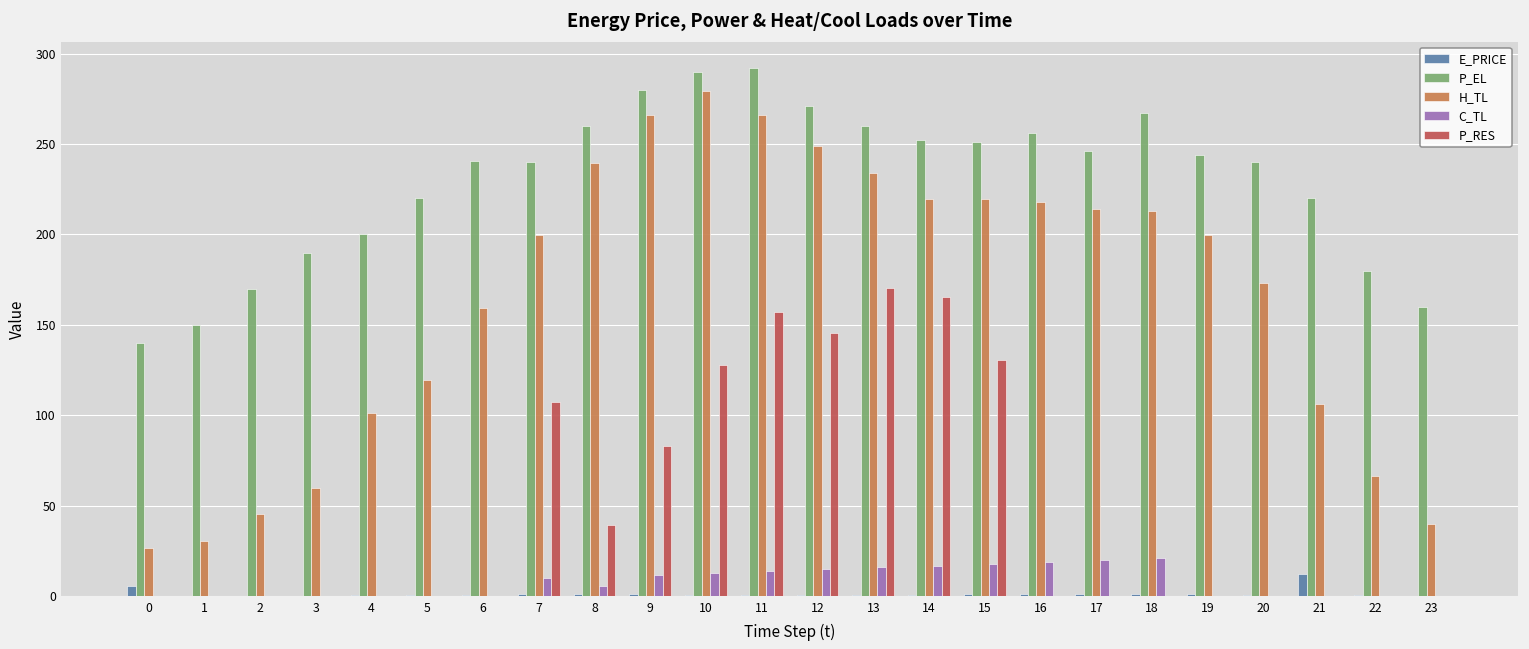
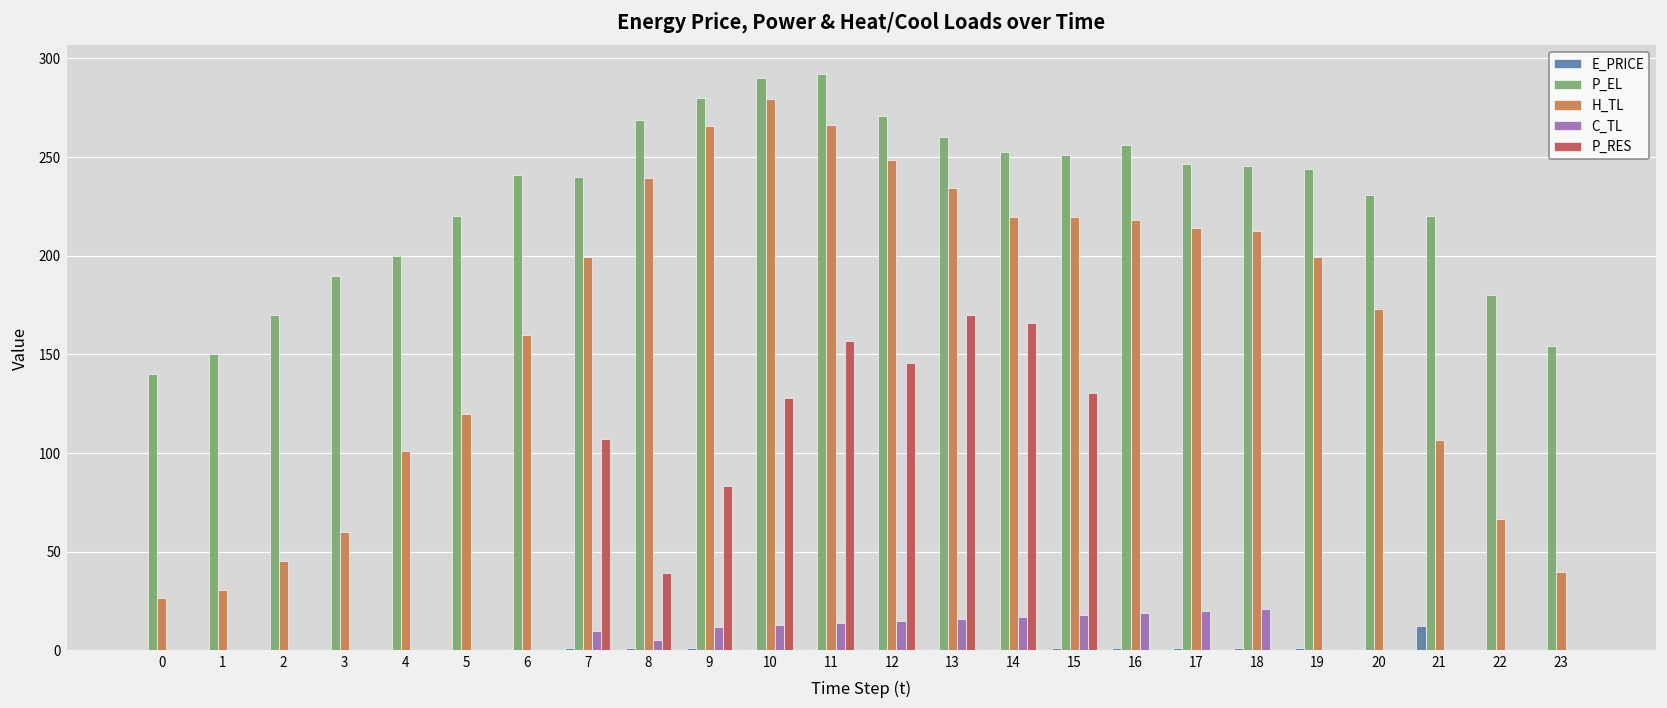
  {
    "E_PRICE": {
-     "0": 6,
+     "0": 0,
      "21": 13
    },
    "P_EL": {
      "0": 140,
      "1": 150,
      "2": 170,
      "3": 190,
      "4": 200,
      "5": 220,
      "6": 241,
      "7": 240,
-     "8": 260,
+     "8": 269,
      "9": 280,
      "10": 290,
      "11": 292,
      "12": 271,
      "13": 260,
      "14": 252,
      "15": 251,
      "16": 256,
      "17": 246,
-     "18": 267,
+     "18": 246,
      "19": 244,
-     "20": 240,
+     "20": 231,
      "21": 220,
      "22": 180,
-     "23": 160
+     "23": 154
    },
    "C_TL": {
      "0": 0,
      "1": 0,
      "2": 0,
      "3": 0,
      "4": 0,
      "5": 0,
      "6": 0,
      "7": 10,
      "8": 6,
      "9": 12,
      "10": 13,
      "11": 14,
      "12": 15,
      "13": 16,
      "14": 17,
      "15": 18,
      "16": 19,
      "17": 20,
      "18": 21,
      "19": 0,
      "20": 0,
      "21": 0,
      "22": 0,
      "23": 0
    }
  }
